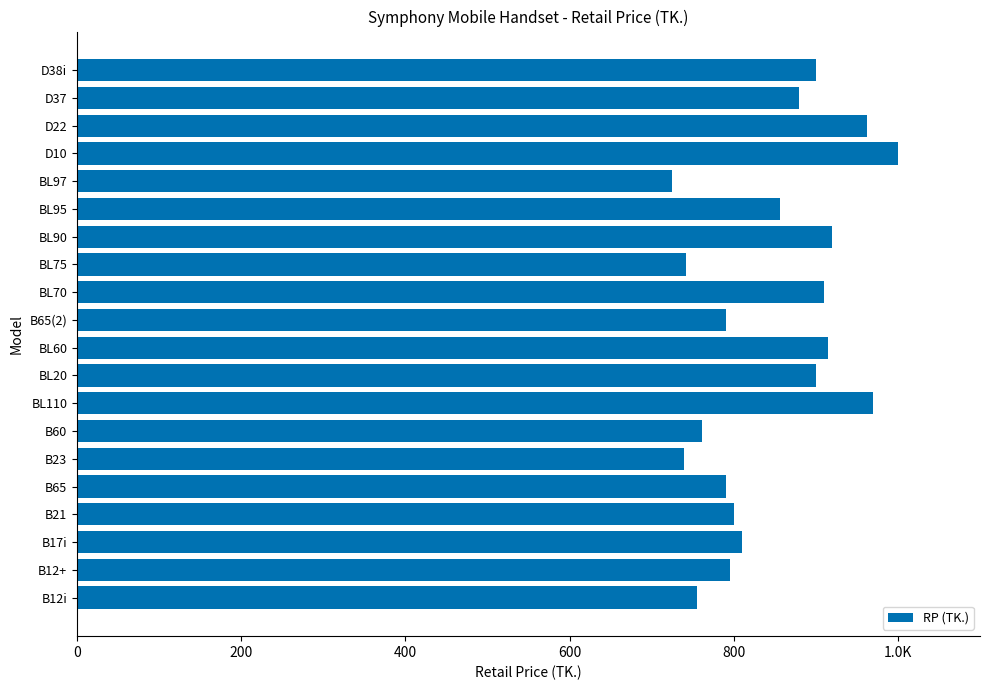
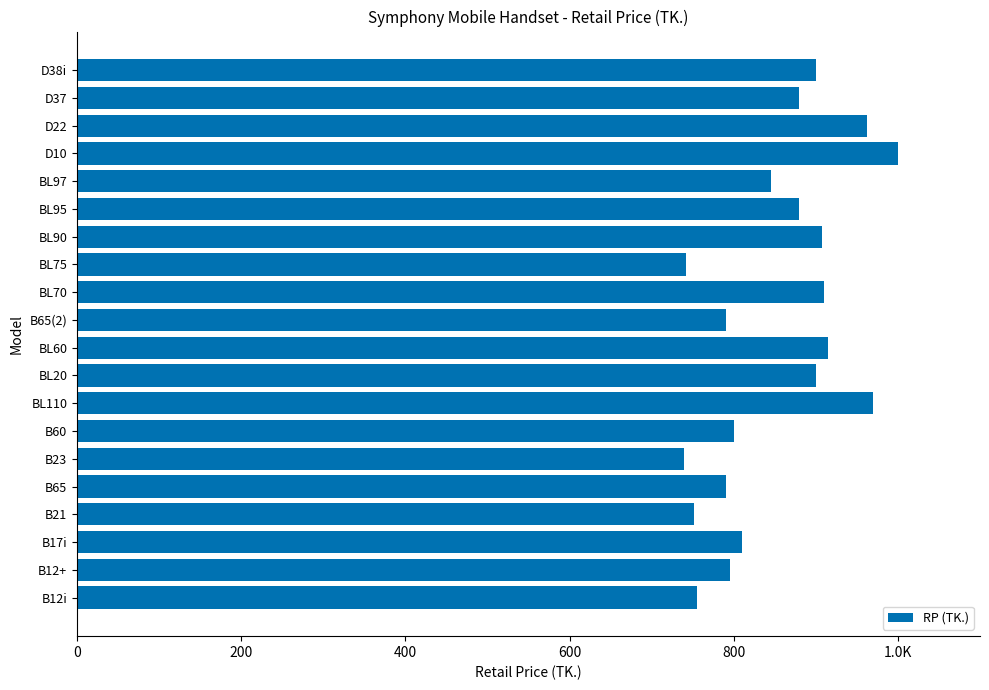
  {
    "D38i": 900,
    "D37": 880,
    "D22": 960,
    "D10": 1000,
-   "BL97": 730,
-   "BL95": 860,
-   "BL90": 920,
+   "BL97": 850,
+   "BL95": 880,
+   "BL90": 910,
    "BL75": 740,
    "BL70": 910,
    "B65(2)": 790,
    "BL60": 920,
    "BL20": 900,
    "BL110": 970,
-   "B60": 760,
+   "B60": 800,
    "B23": 740,
    "B65": 790,
-   "B21": 800,
+   "B21": 750,
    "B17i": 810,
    "B12+": 800,
    "B12i": 760
  }
